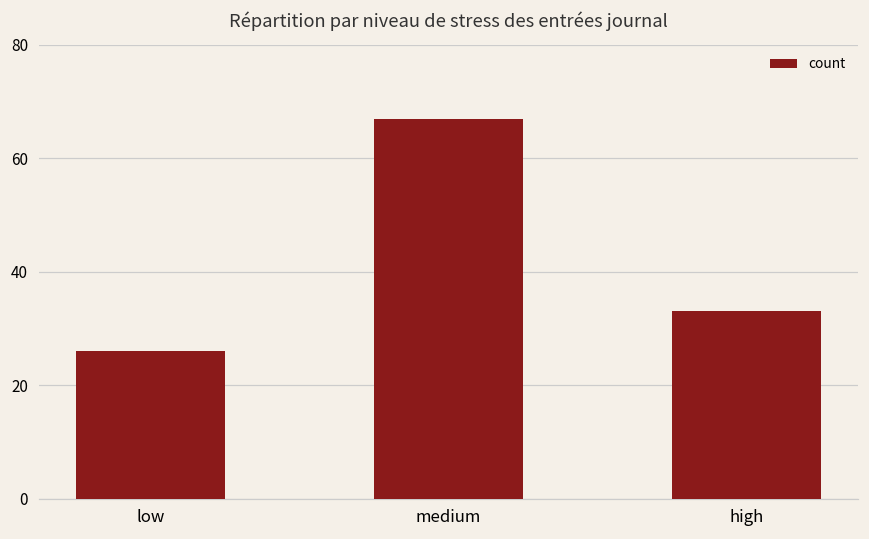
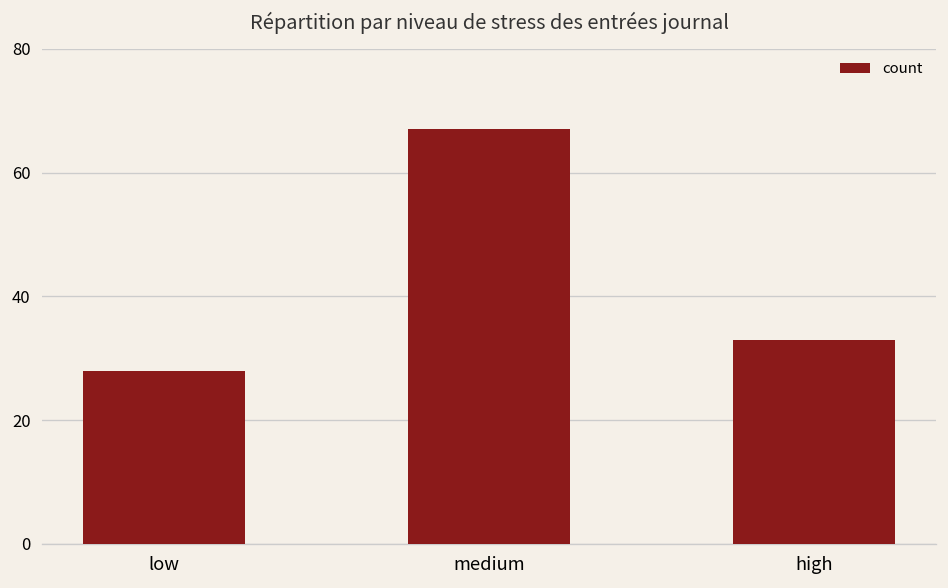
  {
-   "low": 26,
+   "low": 28,
    "medium": 67,
    "high": 33
  }
